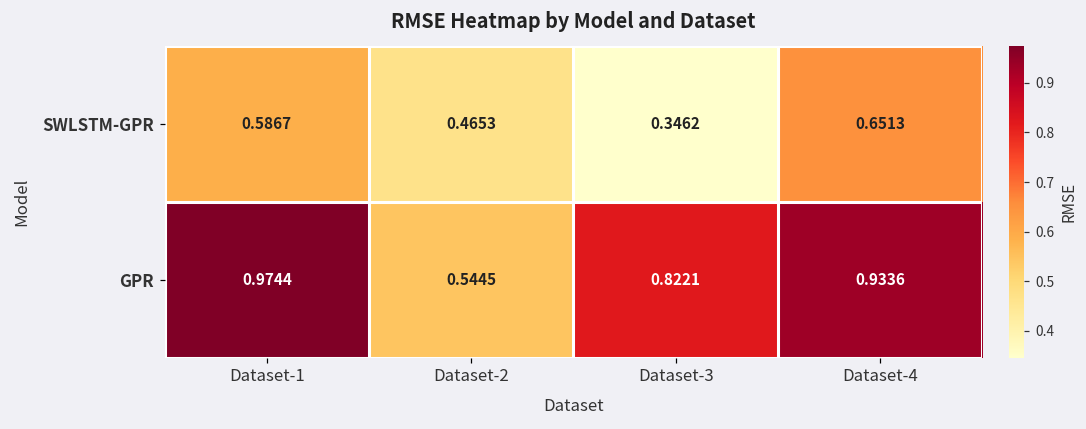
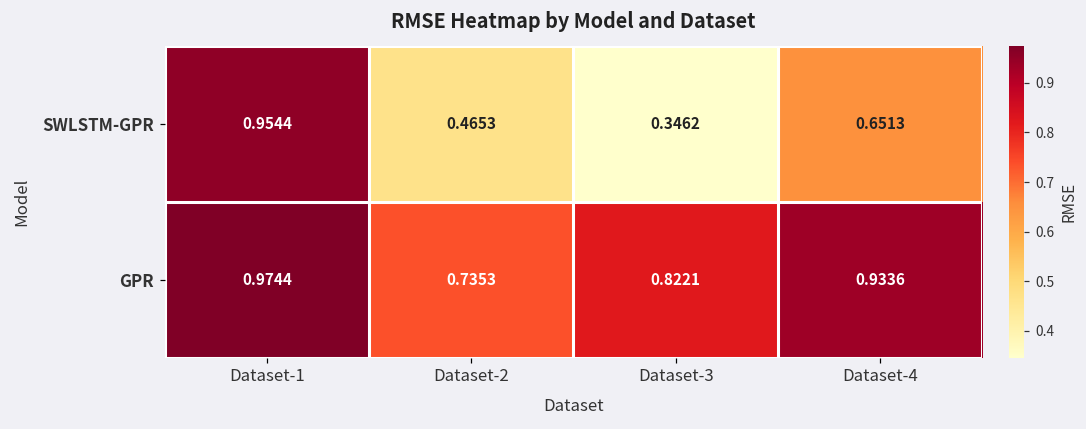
  {
    "SWLSTM-GPR": {
-     "Dataset-1": 0.5867,
+     "Dataset-1": 0.9544,
      "Dataset-2": 0.4653,
      "Dataset-3": 0.3462,
      "Dataset-4": 0.6513
    },
    "GPR": {
      "Dataset-1": 0.9744,
-     "Dataset-2": 0.5445,
+     "Dataset-2": 0.7353,
      "Dataset-3": 0.8221,
      "Dataset-4": 0.9336
    }
  }
